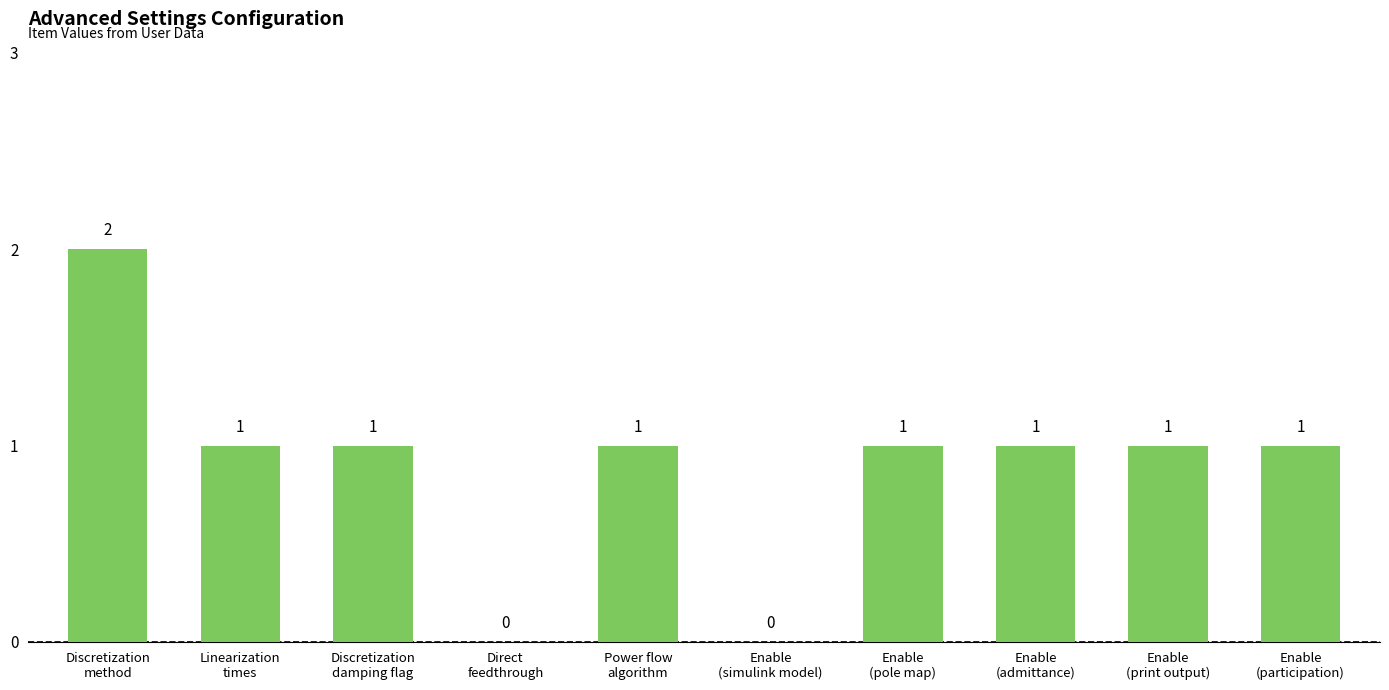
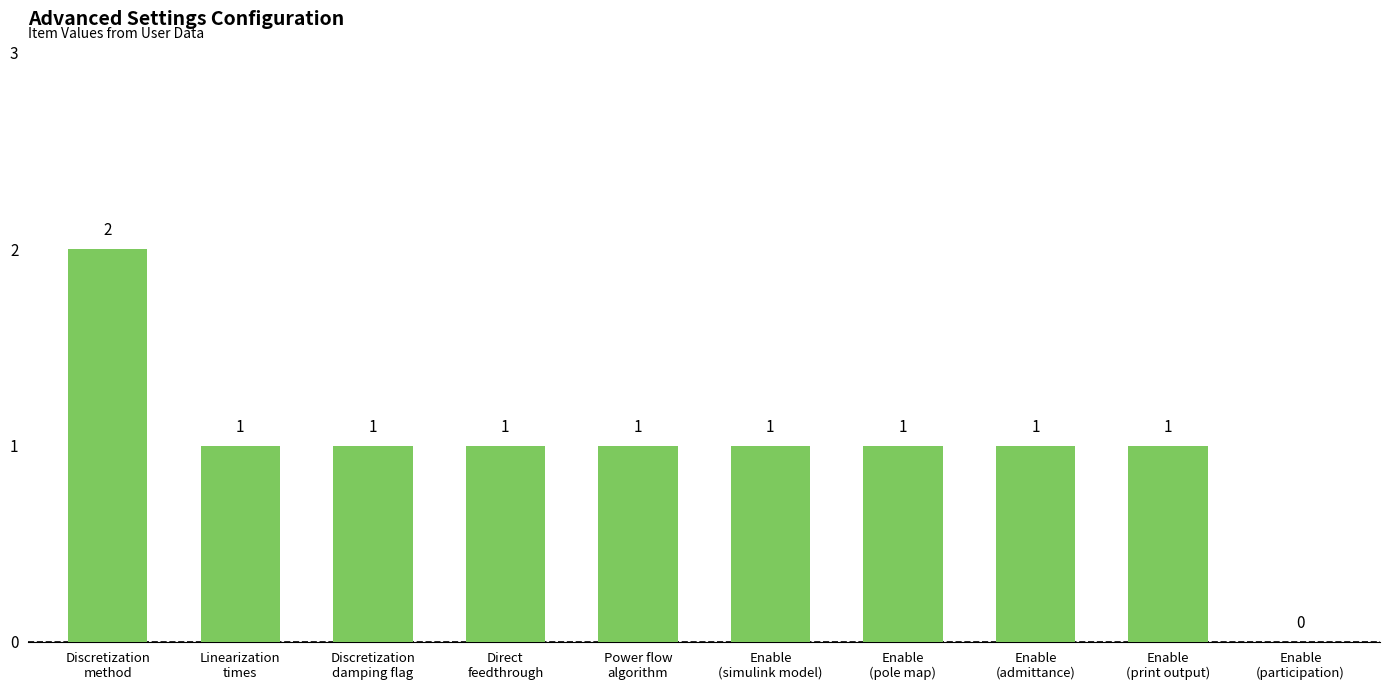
  {
    "Discretization method": 2,
    "Linearization times": 1,
    "Discretization damping flag": 1,
-   "Direct feedthrough": 0,
+   "Direct feedthrough": 1,
    "Power flow algorithm": 1,
-   "Enable (simulink model)": 0,
+   "Enable (simulink model)": 1,
    "Enable (pole map)": 1,
    "Enable (admittance)": 1,
    "Enable (print output)": 1,
-   "Enable (participation)": 1
+   "Enable (participation)": 0
  }
